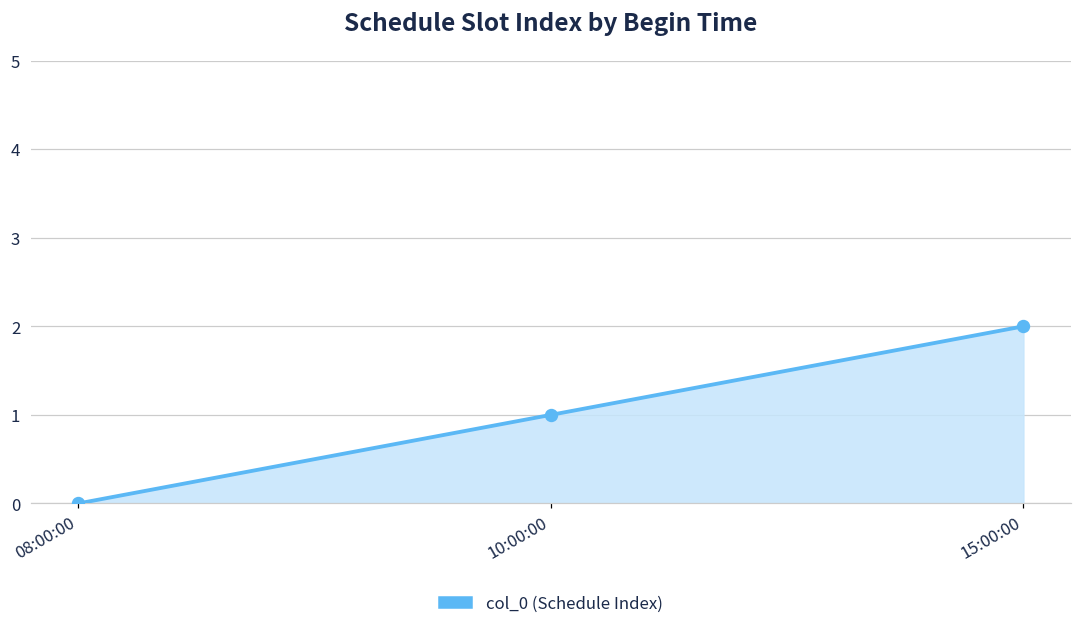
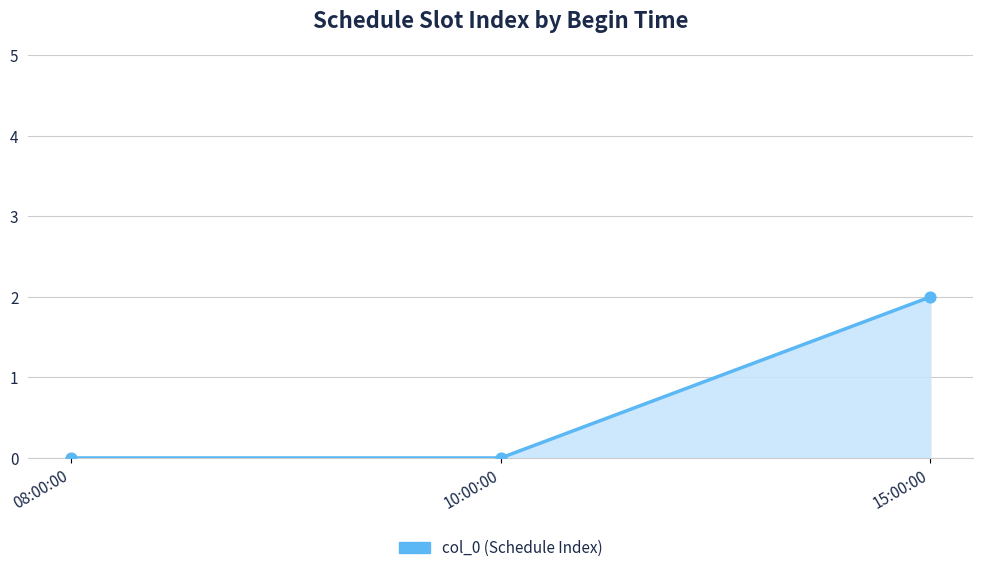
  {
    "08:00:00": 0,
-   "10:00:00": 1,
+   "10:00:00": 0,
    "15:00:00": 2
  }
